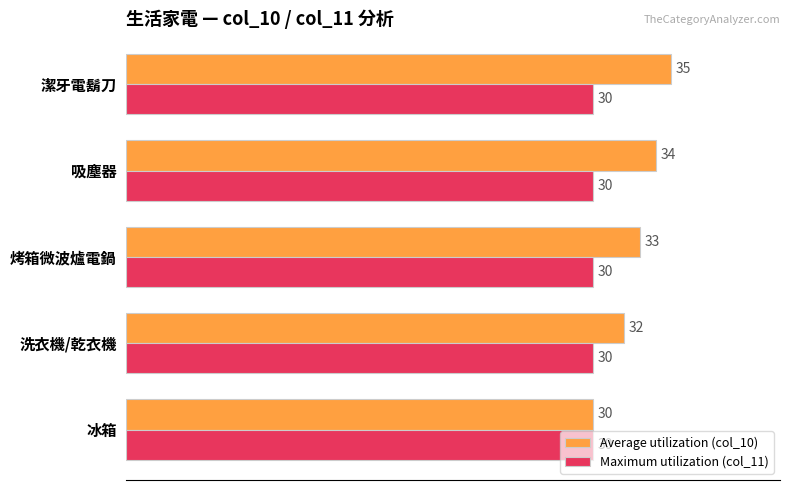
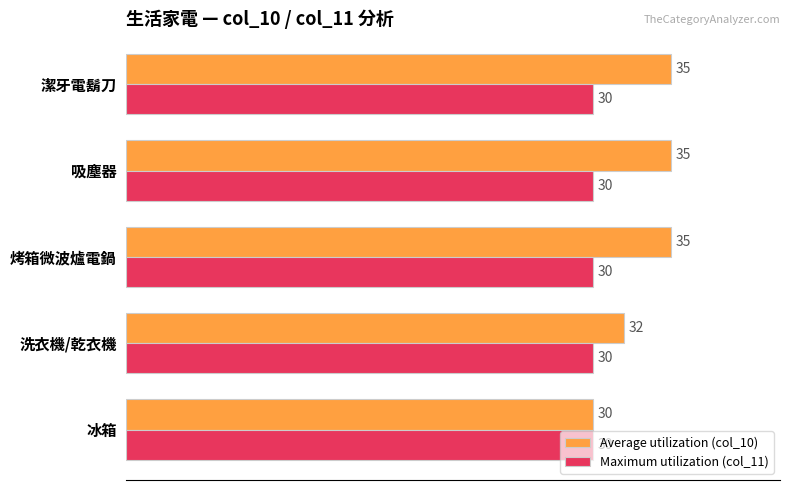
  {
    "Average utilization (col_10)": {
      "潔牙電鬍刀": 35,
-     "吸塵器": 34,
-     "烤箱微波爐電鍋": 33,
+     "吸塵器": 35,
+     "烤箱微波爐電鍋": 35,
      "洗衣機/乾衣機": 32,
      "冰箱": 30
    },
    "Maximum utilization (col_11)": {
      "潔牙電鬍刀": 30,
      "吸塵器": 30,
      "烤箱微波爐電鍋": 30,
      "洗衣機/乾衣機": 30
    }
  }
